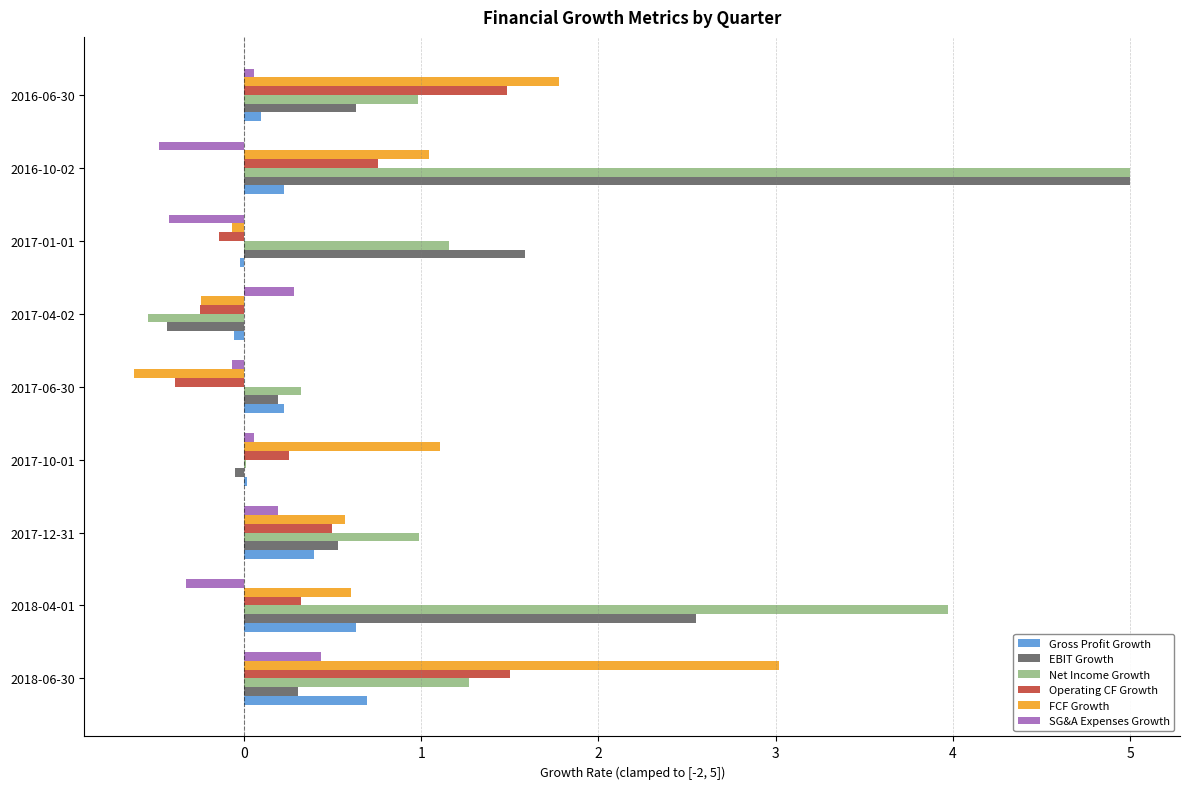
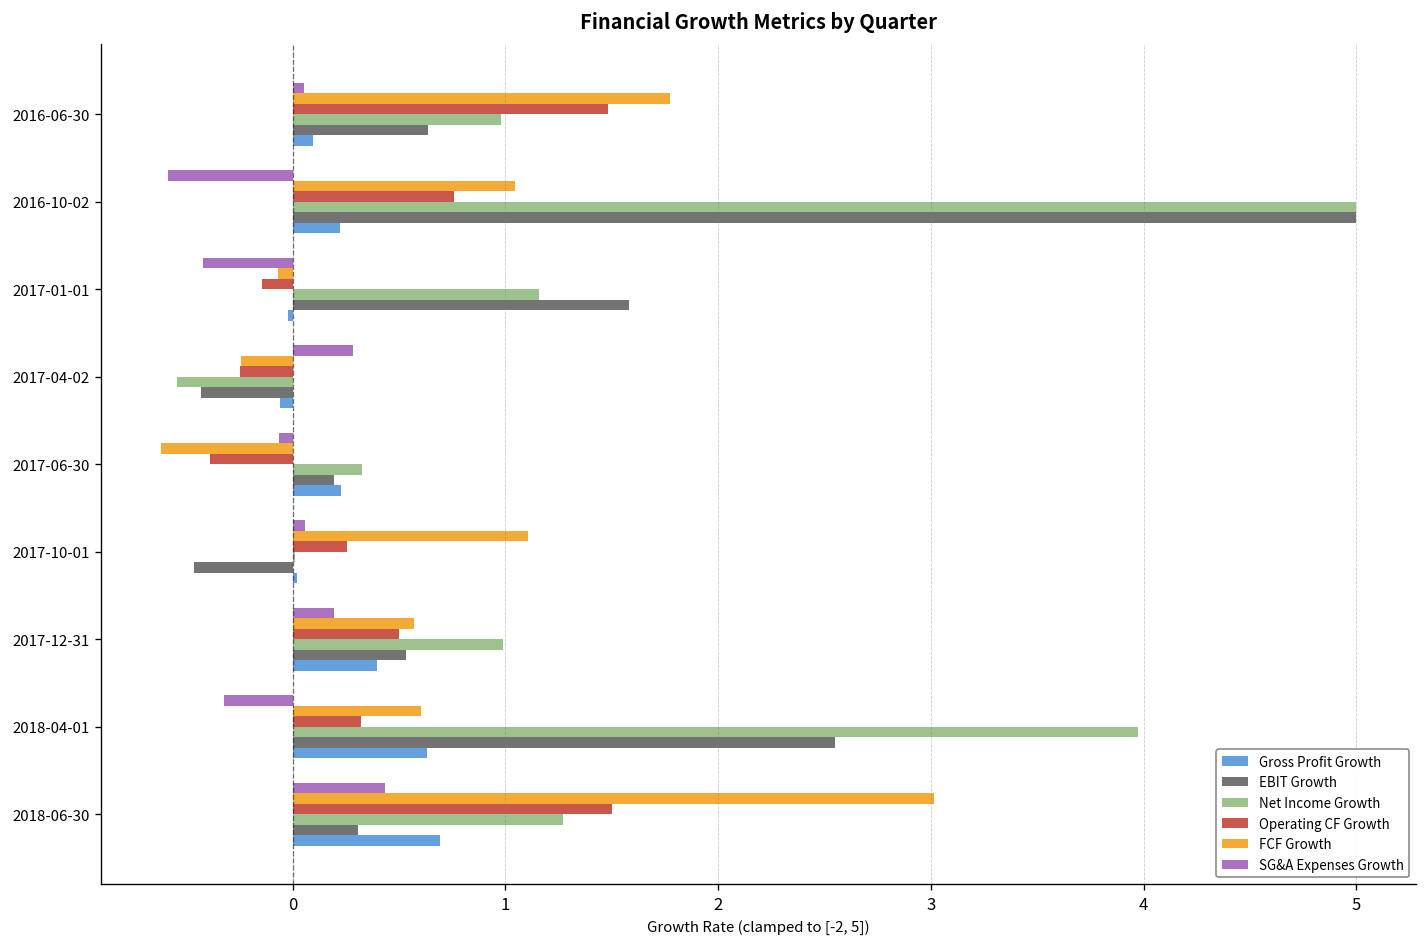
  {
    "Gross Profit Growth": {
      "2016-06-30": 0.10,
      "2016-10-02": 0.22,
      "2017-01-01": -0.02,
      "2017-04-02": -0.06,
      "2017-06-30": 0.23,
      "2017-10-01": 0.02,
      "2017-12-31": 0.40,
      "2018-04-01": 0.63,
      "2018-06-30": 0.69
    },
    "EBIT Growth": {
      "2016-06-30": 0.63,
      "2016-10-02": 5.00,
      "2017-01-01": 1.58,
      "2017-04-02": -0.43,
      "2017-06-30": 0.19,
-     "2017-10-01": -0.05,
+     "2017-10-01": -0.46,
      "2017-12-31": 0.53,
      "2018-04-01": 2.55,
      "2018-06-30": 0.31
    },
    "Net Income Growth": {
      "2016-06-30": 0.98,
      "2016-10-02": 5.00,
      "2017-01-01": 1.16,
      "2017-04-02": -0.54,
      "2017-06-30": 0.32,
      "2017-12-31": 0.99,
      "2018-04-01": 3.97,
      "2018-06-30": 1.27
    },
    "Operating CF Growth": {
      "2016-06-30": 1.48,
      "2016-10-02": 0.76,
      "2017-01-01": -0.14,
      "2017-04-02": -0.25,
      "2017-06-30": -0.39,
      "2017-10-01": 0.26,
      "2017-12-31": 0.50,
      "2018-04-01": 0.32,
      "2018-06-30": 1.50
    },
    "FCF Growth": {
      "2016-06-30": 1.78,
      "2016-10-02": 1.05,
      "2017-01-01": -0.07,
      "2017-04-02": -0.24,
      "2017-06-30": -0.62,
      "2017-10-01": 1.11,
      "2017-12-31": 0.57,
      "2018-04-01": 0.60,
      "2018-06-30": 3.02
    },
    "SG&A Expenses Growth": {
      "2016-06-30": 0.05,
-     "2016-10-02": -0.48,
+     "2016-10-02": -0.59,
      "2017-01-01": -0.42,
      "2017-04-02": 0.28,
      "2017-06-30": -0.07,
      "2017-10-01": 0.06,
      "2017-12-31": 0.19,
      "2018-04-01": -0.32,
      "2018-06-30": 0.44
    }
  }
